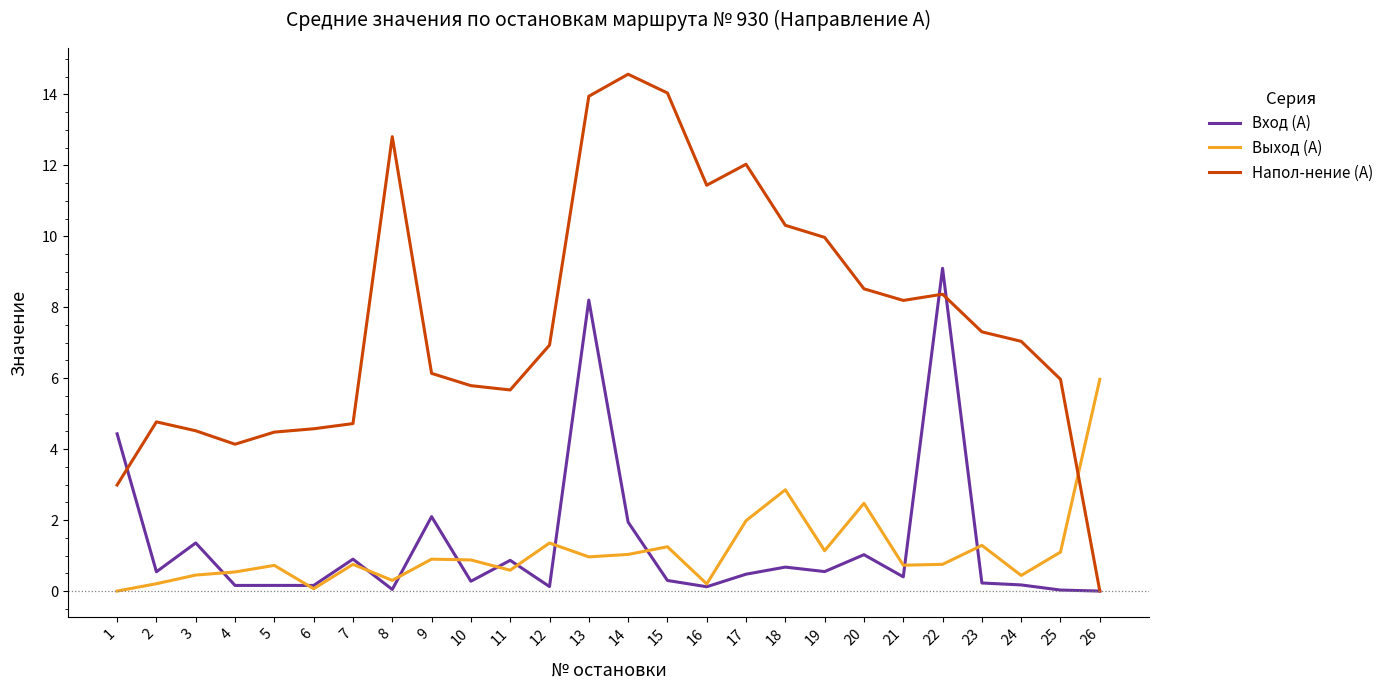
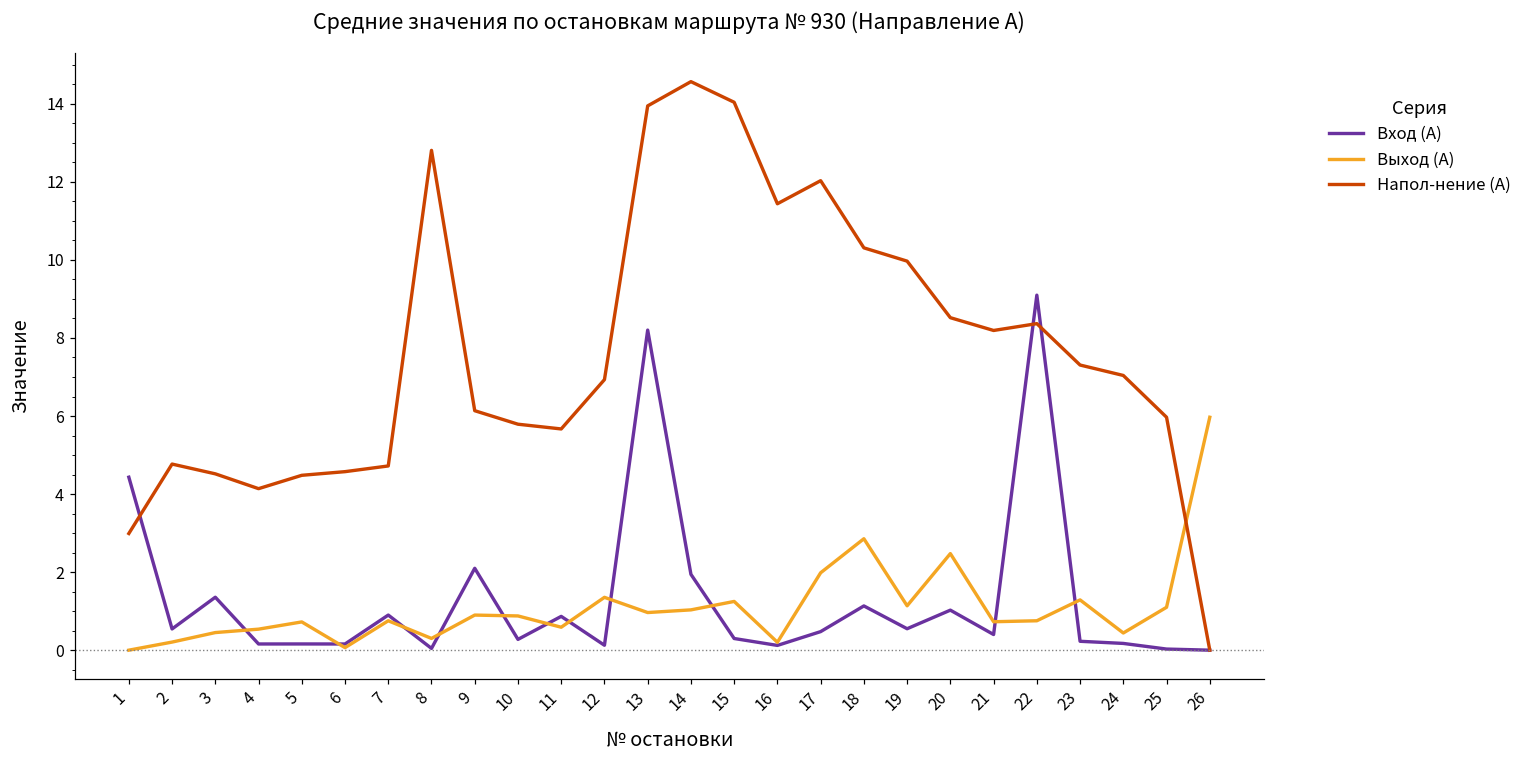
  {
    "Вход (А)": {
      "1": 4.4,
      "2": 0.5,
      "3": 1.4,
      "4": 0.2,
      "5": 0.2,
      "6": 0.2,
      "7": 0.9,
      "8": 0.0,
      "9": 2.1,
      "10": 0.3,
      "11": 0.9,
      "12": 0.1,
      "13": 8.2,
      "14": 1.9,
      "15": 0.3,
      "16": 0.1,
      "17": 0.5,
-     "18": 0.7,
+     "18": 1.1,
      "19": 0.5,
      "20": 1.0,
      "21": 0.4,
      "22": 9.1,
      "23": 0.2,
      "24": 0.2,
      "25": 0.0
    },
    "Выход (А)": {
      "1": 0.0,
      "2": 0.2,
      "3": 0.5,
      "4": 0.5,
      "5": 0.7,
      "6": 0.1,
      "7": 0.8,
      "8": 0.3,
      "9": 0.9,
      "10": 0.9,
      "11": 0.6,
      "12": 1.4,
      "13": 1.0,
      "14": 1.0,
      "15": 1.2,
      "16": 0.2,
      "17": 2.0,
      "18": 2.9,
      "19": 1.1,
      "20": 2.5,
      "21": 0.7,
      "22": 0.8,
      "23": 1.3,
      "24": 0.4,
      "25": 1.1,
      "26": 6.0
    },
    "Напол-нение (А)": {
      "1": 3.0,
      "2": 4.8,
      "3": 4.5,
      "4": 4.1,
      "5": 4.5,
      "6": 4.6,
      "7": 4.7,
      "8": 12.8,
      "9": 6.1,
      "10": 5.8,
      "11": 5.7,
      "12": 6.9,
      "13": 13.9,
      "14": 14.6,
      "15": 14.0,
      "16": 11.4,
      "17": 12.0,
      "18": 10.3,
      "19": 10.0,
      "20": 8.5,
      "21": 8.2,
      "22": 8.4,
      "23": 7.3,
      "24": 7.0,
      "25": 6.0
    }
  }
